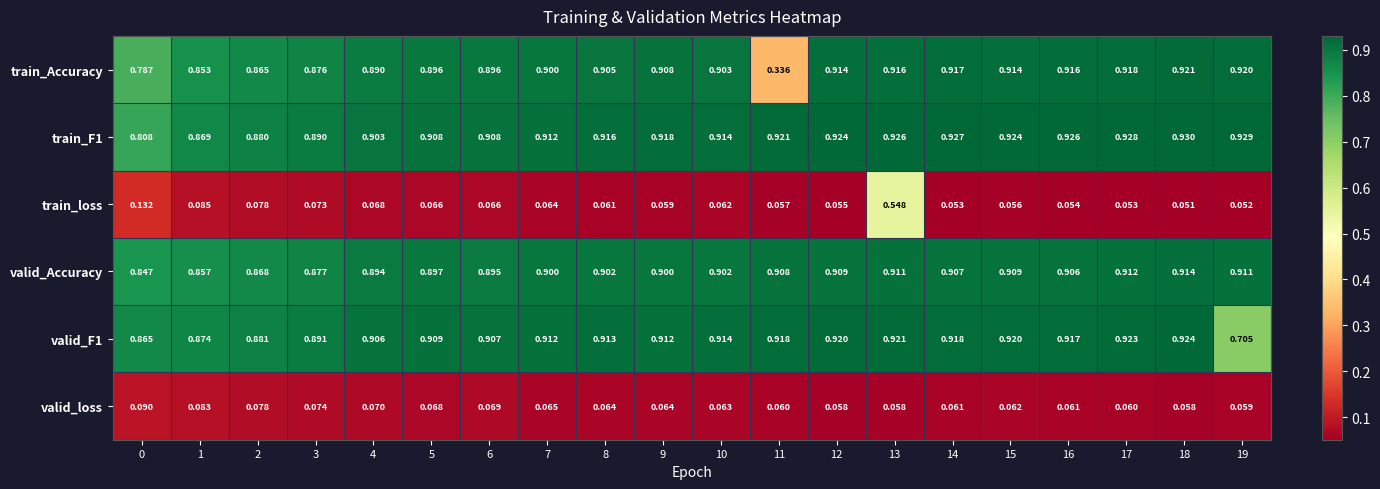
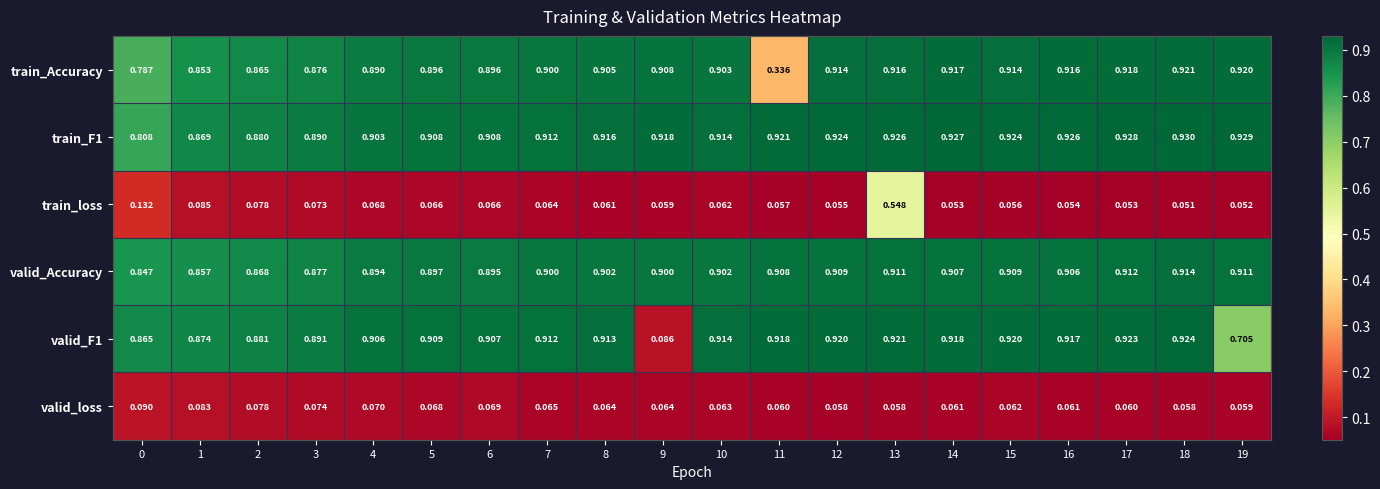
  {
    "train_Accuracy": {
      "0": 0.787,
      "1": 0.853,
      "2": 0.865,
      "3": 0.876,
      "4": 0.890,
      "5": 0.896,
      "6": 0.896,
      "7": 0.900,
      "8": 0.905,
      "9": 0.908,
      "10": 0.903,
      "11": 0.336,
      "12": 0.914,
      "13": 0.916,
      "14": 0.917,
      "15": 0.914,
      "16": 0.916,
      "17": 0.918,
      "18": 0.921,
      "19": 0.920
    },
    "train_F1": {
      "0": 0.808,
      "1": 0.869,
      "2": 0.880,
      "3": 0.890,
      "4": 0.903,
      "5": 0.908,
      "6": 0.908,
      "7": 0.912,
      "8": 0.916,
      "9": 0.918,
      "10": 0.914,
      "11": 0.921,
      "12": 0.924,
      "13": 0.926,
      "14": 0.927,
      "15": 0.924,
      "16": 0.926,
      "17": 0.928,
      "18": 0.930,
      "19": 0.929
    },
    "train_loss": {
      "0": 0.132,
      "1": 0.085,
      "2": 0.078,
      "3": 0.073,
      "4": 0.068,
      "5": 0.066,
      "6": 0.066,
      "7": 0.064,
      "8": 0.061,
      "9": 0.059,
      "10": 0.062,
      "11": 0.057,
      "12": 0.055,
      "13": 0.548,
      "14": 0.053,
      "15": 0.056,
      "16": 0.054,
      "17": 0.053,
      "18": 0.051,
      "19": 0.052
    },
    "valid_Accuracy": {
      "0": 0.847,
      "1": 0.857,
      "2": 0.868,
      "3": 0.877,
      "4": 0.894,
      "5": 0.897,
      "6": 0.895,
      "7": 0.900,
      "8": 0.902,
      "9": 0.900,
      "10": 0.902,
      "11": 0.908,
      "12": 0.909,
      "13": 0.911,
      "14": 0.907,
      "15": 0.909,
      "16": 0.906,
      "17": 0.912,
      "18": 0.914,
      "19": 0.911
    },
    "valid_F1": {
      "0": 0.865,
      "1": 0.874,
      "2": 0.881,
      "3": 0.891,
      "4": 0.906,
      "5": 0.909,
      "6": 0.907,
      "7": 0.912,
      "8": 0.913,
-     "9": 0.912,
+     "9": 0.086,
      "10": 0.914,
      "11": 0.918,
      "12": 0.920,
      "13": 0.921,
      "14": 0.918,
      "15": 0.920,
      "16": 0.917,
      "17": 0.923,
      "18": 0.924,
      "19": 0.705
    },
    "valid_loss": {
      "0": 0.090,
      "1": 0.083,
      "2": 0.078,
      "3": 0.074,
      "4": 0.070,
      "5": 0.068,
      "6": 0.069,
      "7": 0.065,
      "8": 0.064,
      "9": 0.064,
      "10": 0.063,
      "11": 0.060,
      "12": 0.058,
      "13": 0.058,
      "14": 0.061,
      "15": 0.062,
      "16": 0.061,
      "17": 0.060,
      "18": 0.058,
      "19": 0.059
    }
  }
